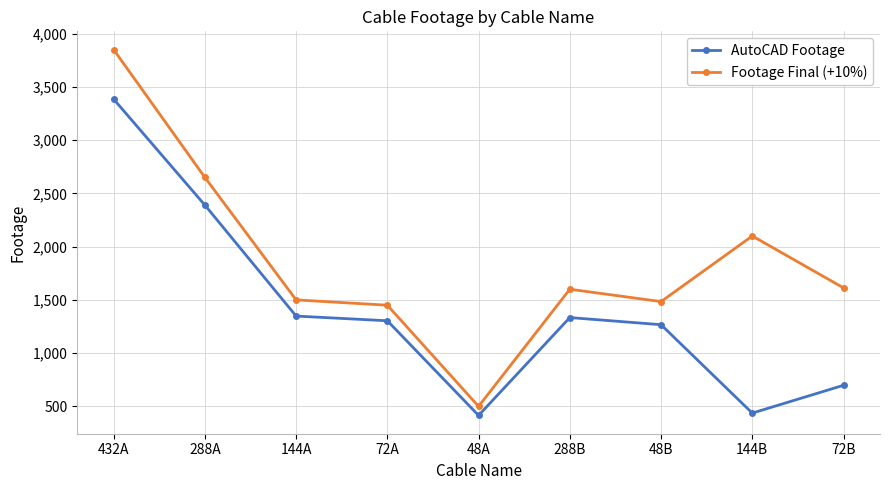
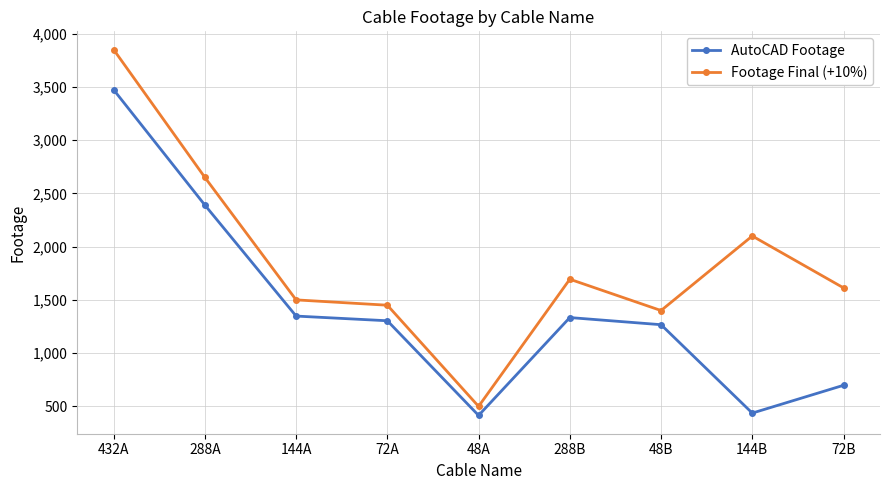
  {
    "AutoCAD Footage": {
-     "432A": "3,390",
+     "432A": "3,470",
      "288A": "2,390",
      "144A": "1,350",
      "72A": "1,300",
      "48A": "420",
      "288B": "1,330",
      "48B": "1,270",
      "144B": "440",
      "72B": "700"
    },
    "Footage Final (+10%)": {
      "432A": "3,850",
      "288A": "2,650",
      "144A": "1,500",
      "72A": "1,450",
      "48A": "500",
-     "288B": "1,600",
-     "48B": "1,480",
+     "288B": "1,690",
+     "48B": "1,400",
      "144B": "2,100",
      "72B": "1,610"
    }
  }
